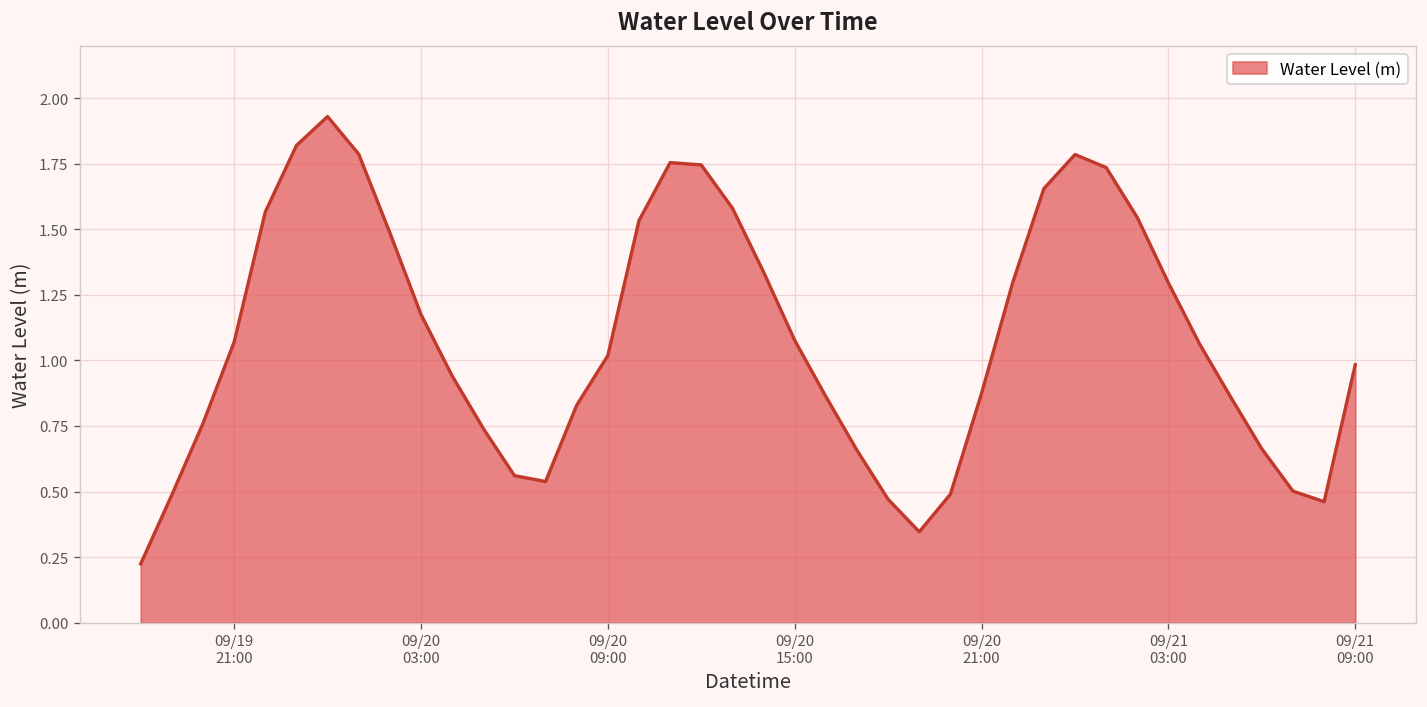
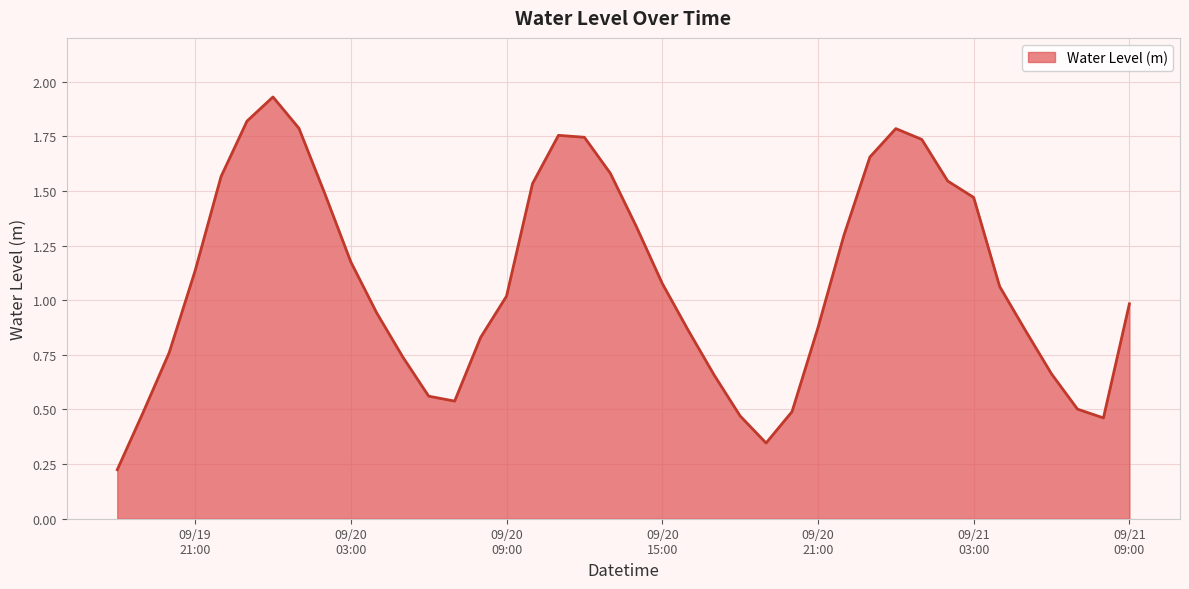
  {
-   "09/19 21:00": 1.07,
+   "09/19 21:00": 1.13,
    "09/20 03:00": 1.18,
    "09/20 09:00": 1.02,
    "09/20 15:00": 1.08,
    "09/20 21:00": 0.87,
-   "09/21 03:00": 1.30,
+   "09/21 03:00": 1.47,
    "09/21 09:00": 0.98
  }
